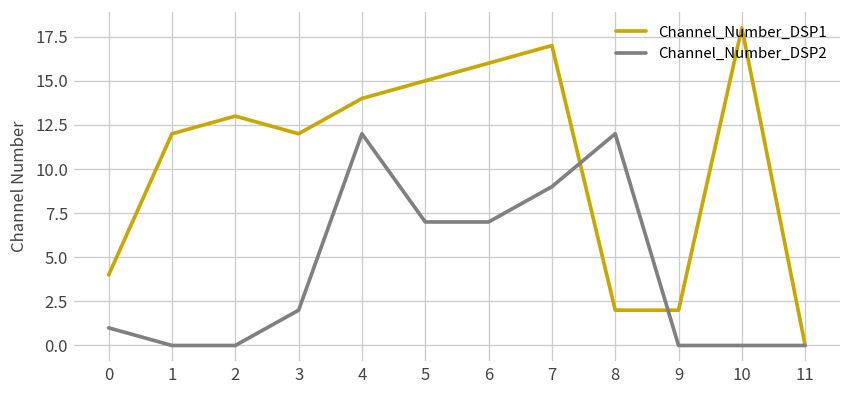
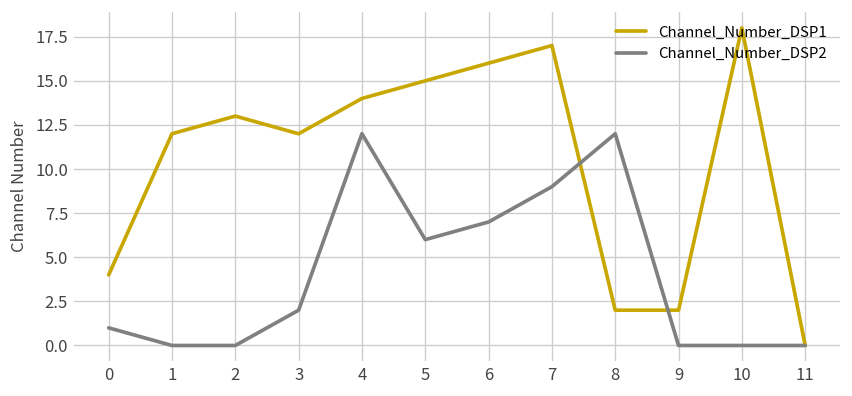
  {
    "Channel_Number_DSP1": {
      "0": 4,
      "1": 12,
      "2": 13,
      "3": 12,
      "4": 14,
      "5": 15,
      "6": 16,
      "7": 17,
      "8": 2,
      "9": 2,
      "10": 18
    },
    "Channel_Number_DSP2": {
      "0": 1,
      "1": 0,
      "2": 0,
      "3": 2,
      "4": 12,
-     "5": 7,
+     "5": 6,
      "6": 7,
      "7": 9,
      "8": 12,
      "9": 0,
      "10": 0
    }
  }
